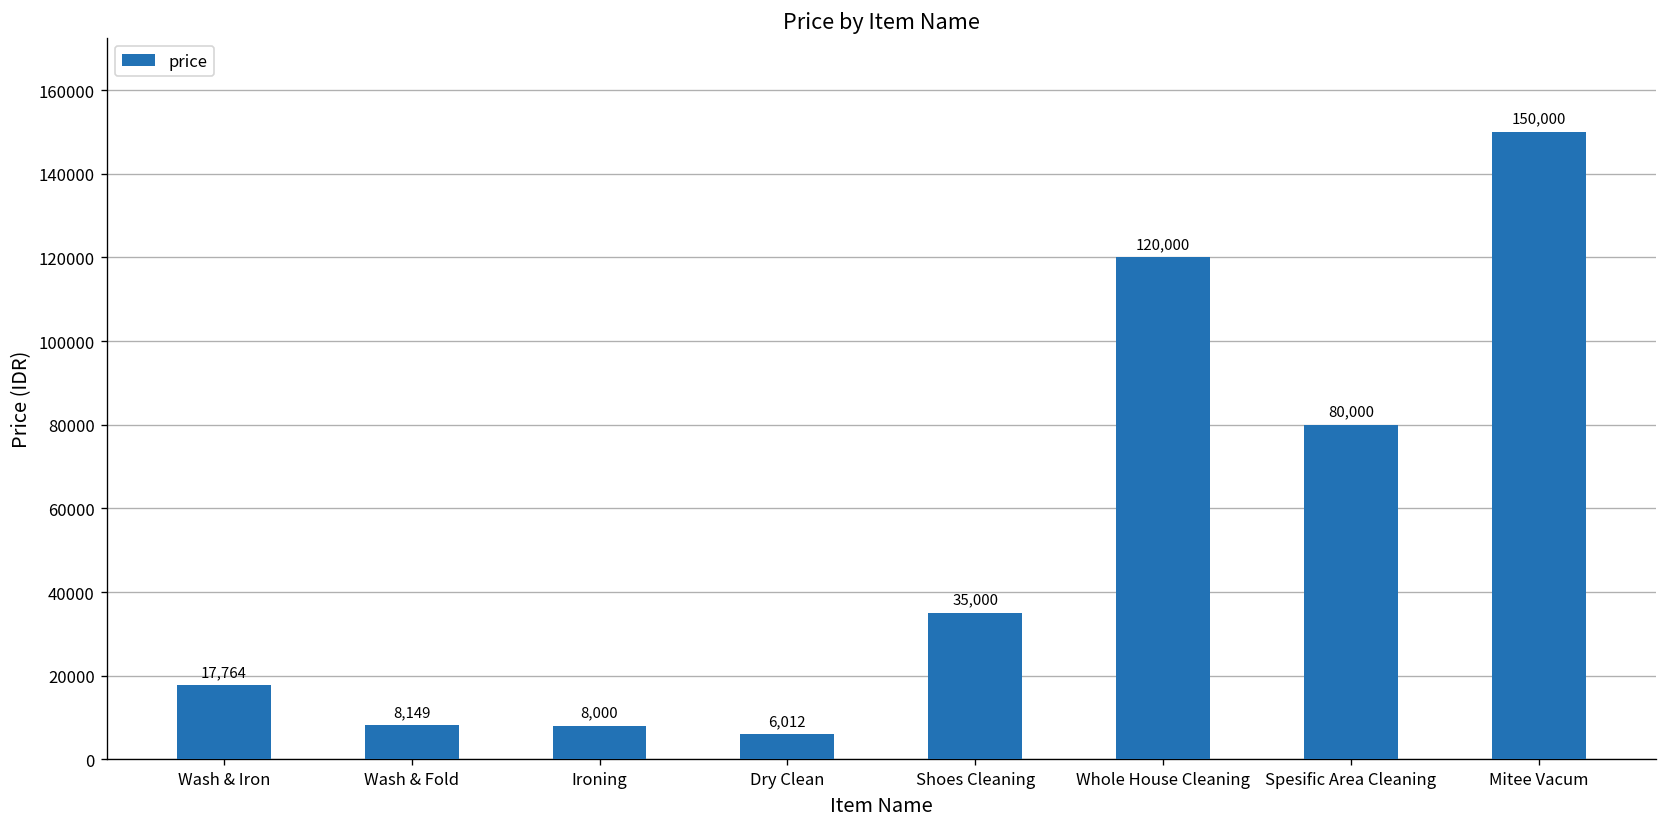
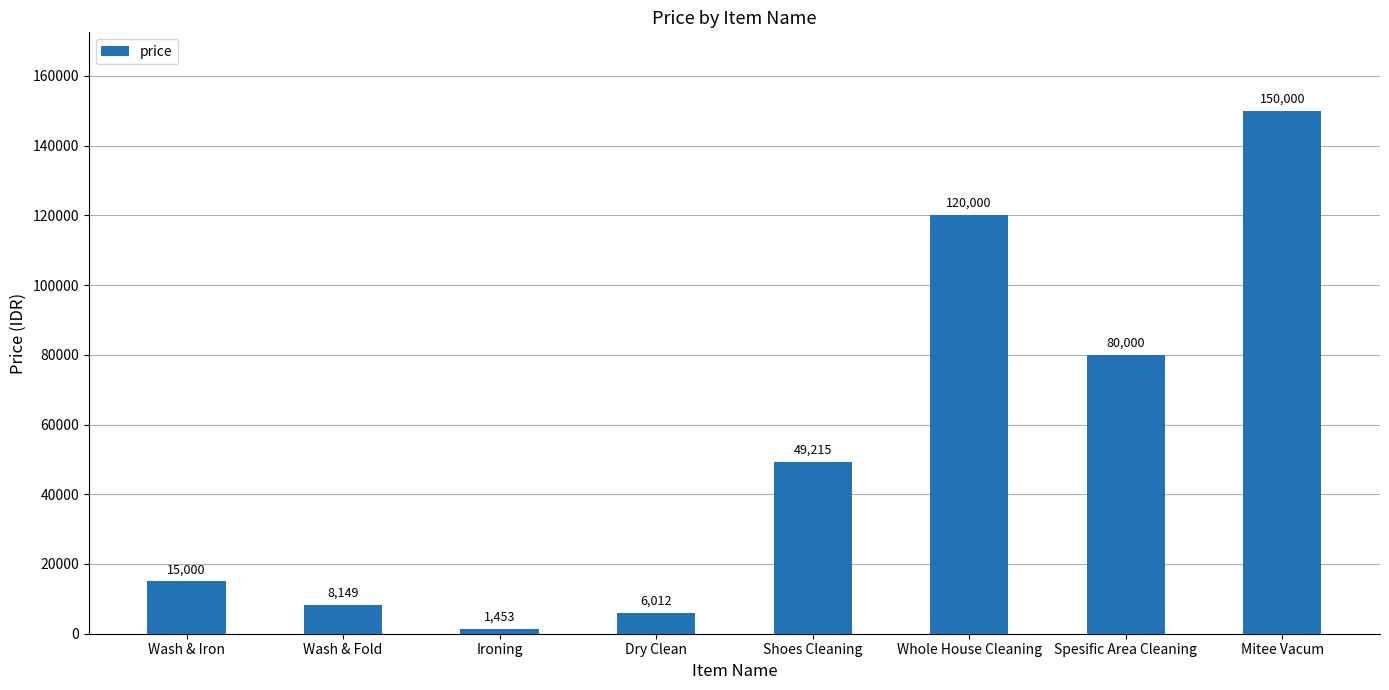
  {
-   "Wash & Iron": "17,764",
+   "Wash & Iron": "15,000",
    "Wash & Fold": "8,149",
-   "Ironing": "8,000",
+   "Ironing": "1,453",
    "Dry Clean": "6,012",
-   "Shoes Cleaning": "35,000",
+   "Shoes Cleaning": "49,215",
    "Whole House Cleaning": "120,000",
    "Spesific Area Cleaning": "80,000",
    "Mitee Vacum": "150,000"
  }
